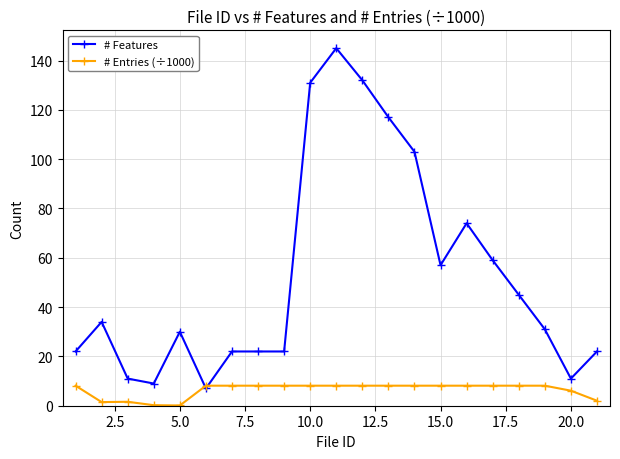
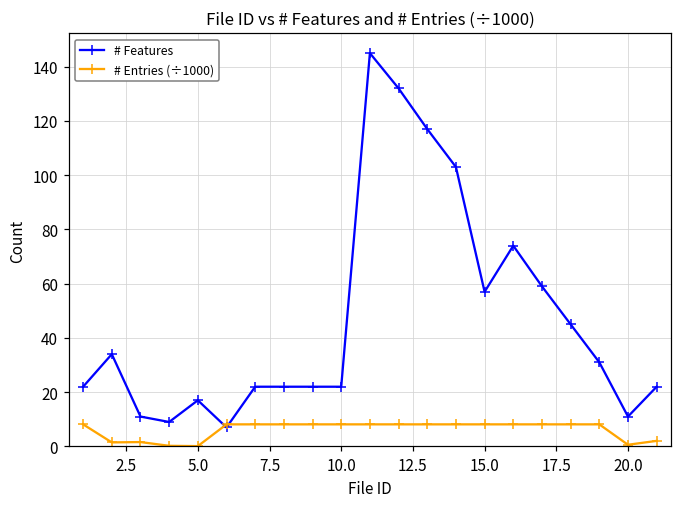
  {
    "# Features": {
-     "5.0": 30,
-     "10.0": 131,
+     "5.0": 17,
+     "10.0": 22,
      "15.0": 57,
      "20.0": 11
    },
    "# Entries (÷1000)": {
      "5.0": 0,
      "10.0": 8,
      "15.0": 8,
-     "20.0": 6
+     "20.0": 1
    }
  }
